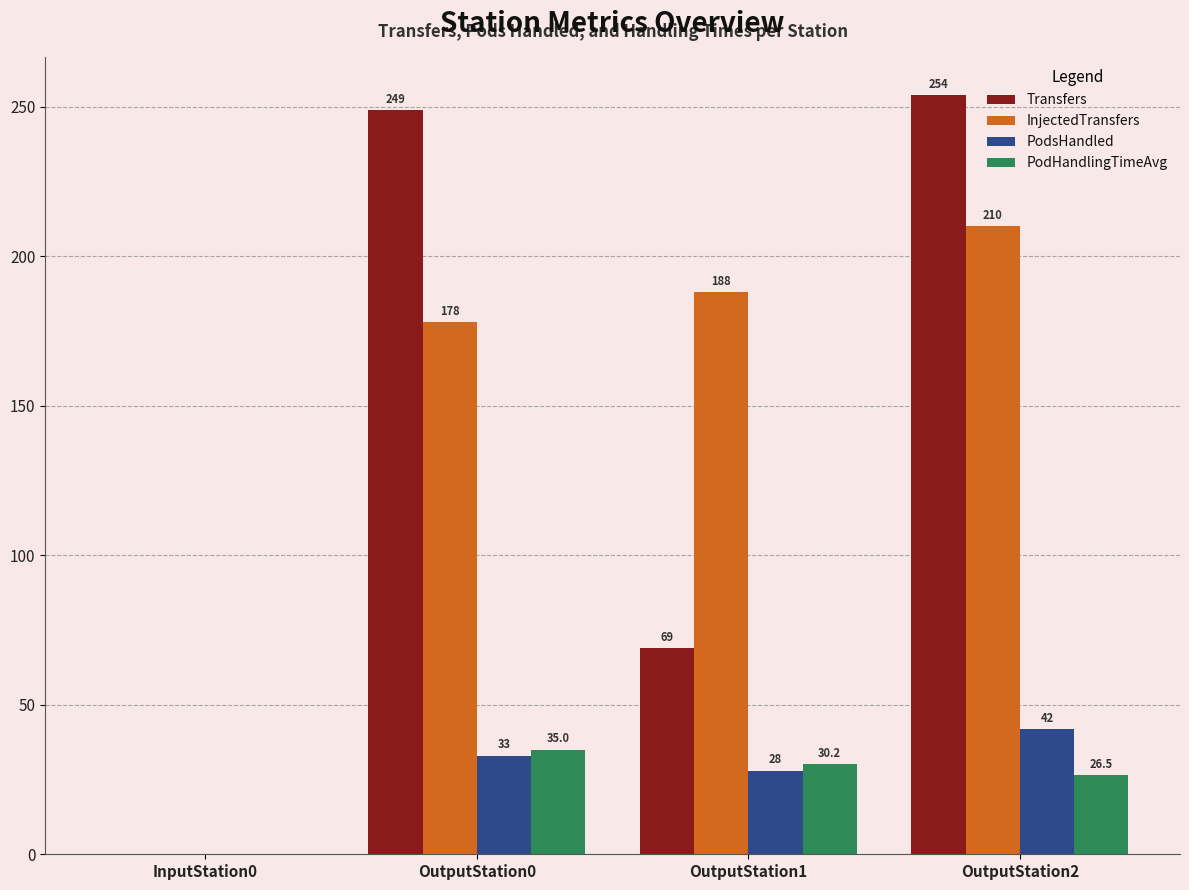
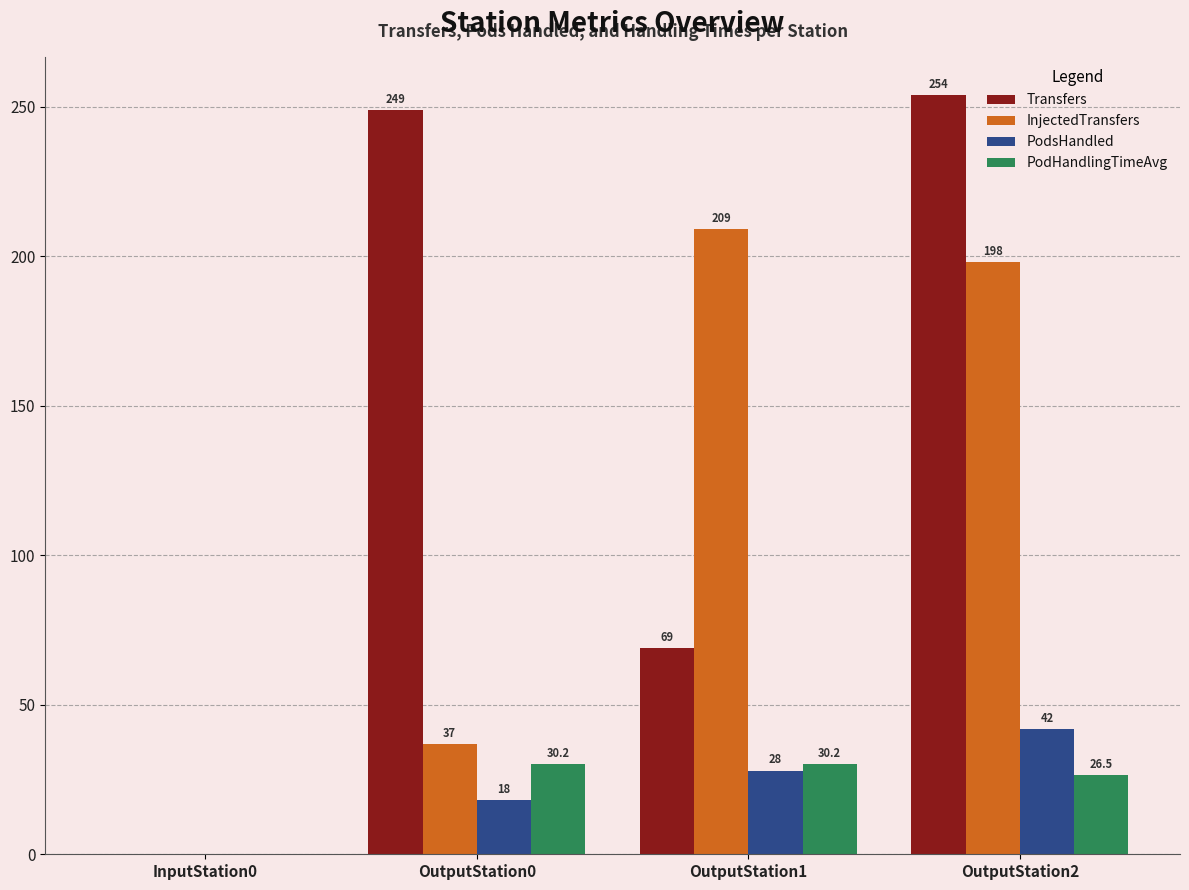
  {
    "Transfers": {
      "OutputStation0": 249,
      "OutputStation1": 69,
      "OutputStation2": 254
    },
    "InjectedTransfers": {
-     "OutputStation0": 178,
-     "OutputStation1": 188,
-     "OutputStation2": 210
+     "OutputStation0": 37,
+     "OutputStation1": 209,
+     "OutputStation2": 198
    },
    "PodsHandled": {
-     "OutputStation0": 33,
+     "OutputStation0": 18,
      "OutputStation1": 28,
      "OutputStation2": 42
    },
    "PodHandlingTimeAvg": {
-     "OutputStation0": 35.0,
+     "OutputStation0": 30.2,
      "OutputStation1": 30.2,
      "OutputStation2": 26.5
    }
  }
